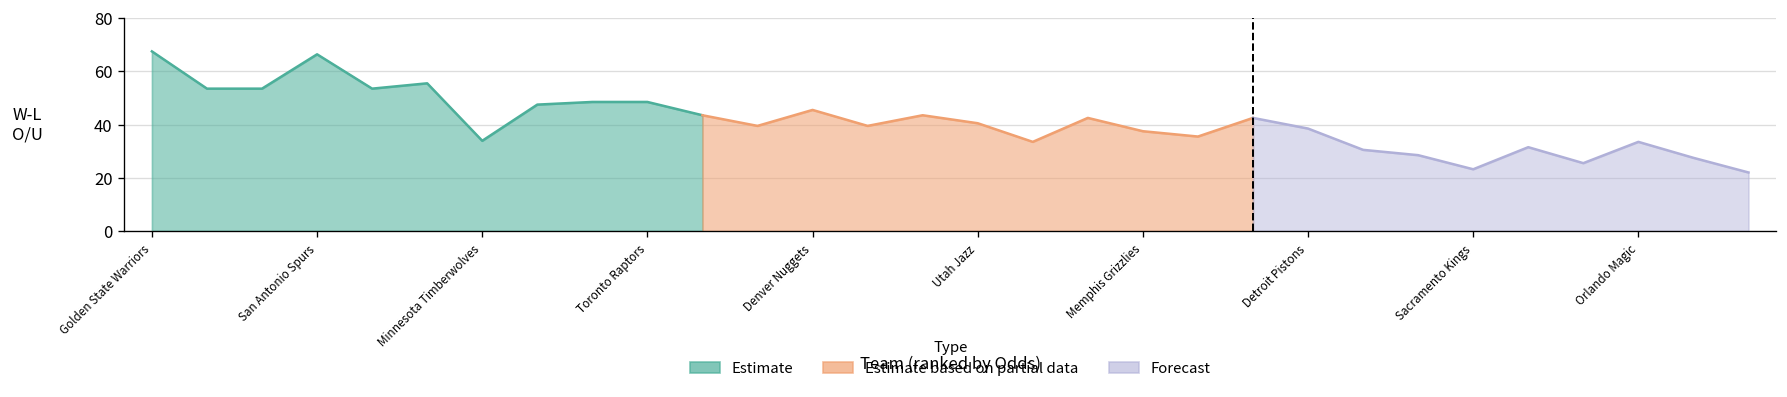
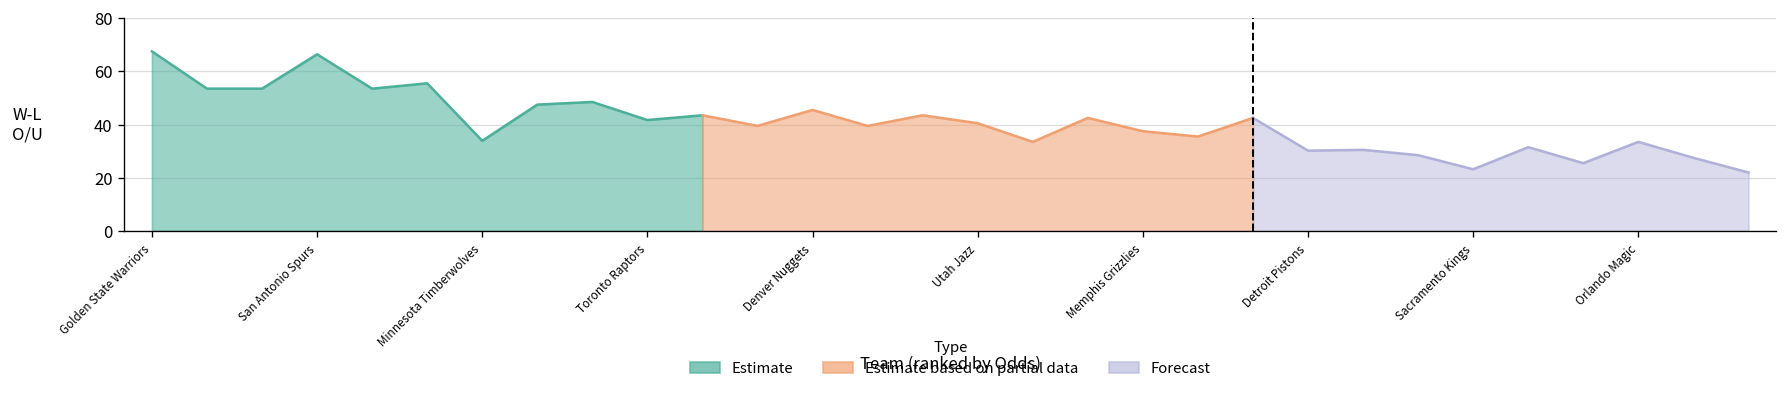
  {
    "Estimate": {
      "Golden State Warriors": 68,
      "San Antonio Spurs": 66,
      "Minnesota Timberwolves": 34,
-     "Toronto Raptors": 49
+     "Toronto Raptors": 42
    },
    "Estimate based on partial data": {
      "Denver Nuggets": 46,
      "Utah Jazz": 41,
      "Memphis Grizzlies": 38
    },
    "Forecast": {
-     "Detroit Pistons": 39,
+     "Detroit Pistons": 30,
      "Sacramento Kings": 23,
      "Orlando Magic": 34
    }
  }
